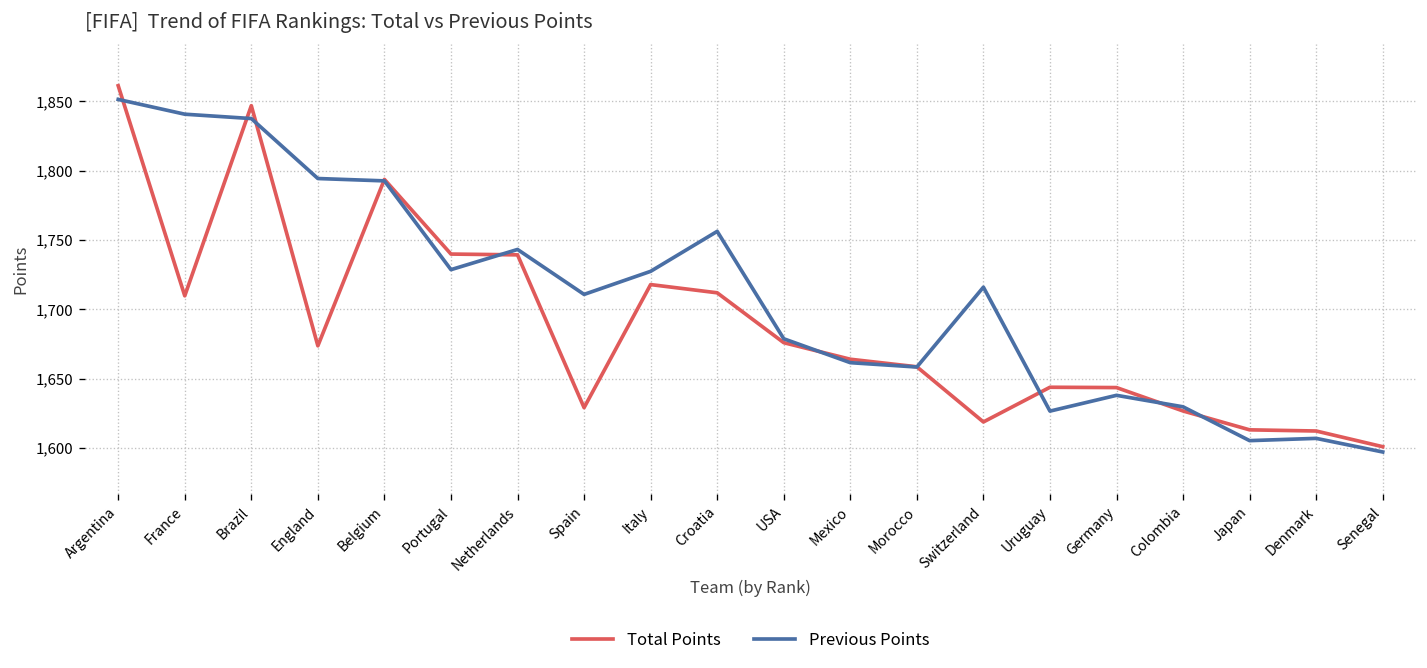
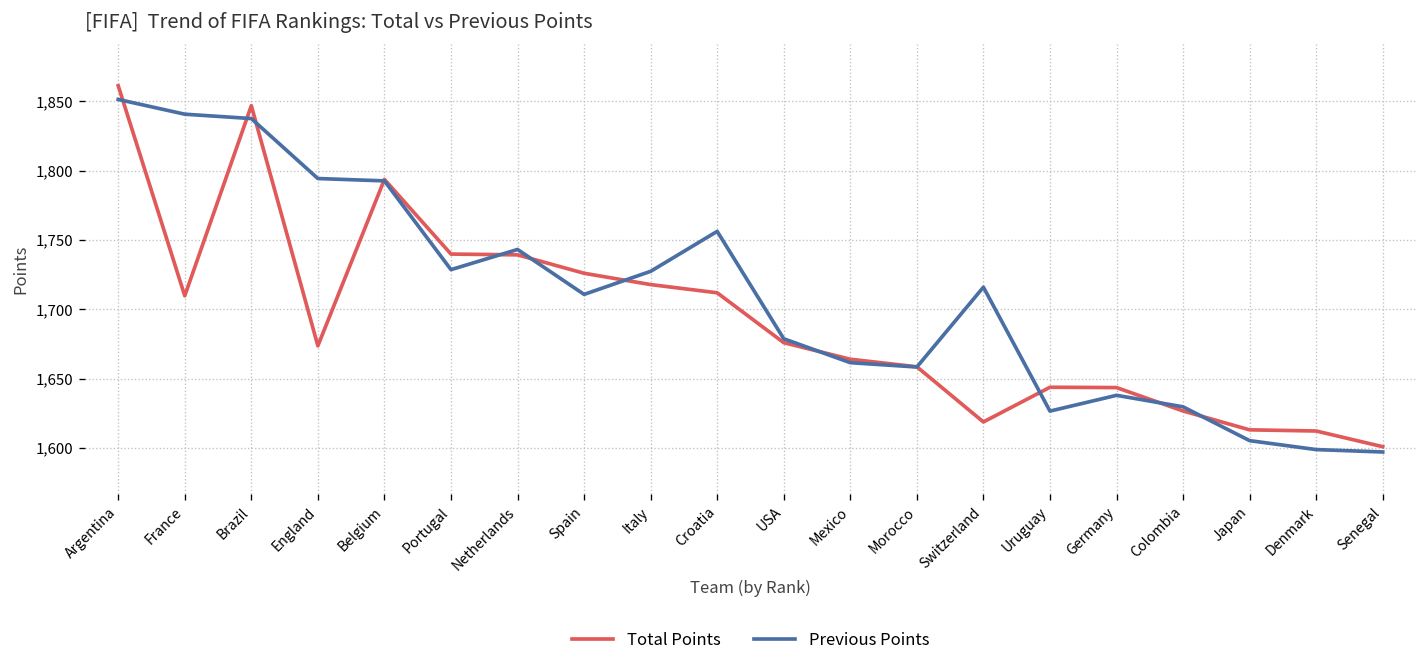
  {
    "Total Points": {
      "Argentina": "1,861",
      "France": "1,710",
      "Brazil": "1,847",
      "England": "1,674",
      "Portugal": "1,740",
      "Netherlands": "1,739",
-     "Spain": "1,629",
+     "Spain": "1,726",
      "Italy": "1,718",
      "Croatia": "1,712",
      "USA": "1,676",
      "Mexico": "1,664",
      "Switzerland": "1,619",
      "Uruguay": "1,644",
      "Germany": "1,643",
      "Colombia": "1,627",
      "Japan": "1,613",
      "Denmark": "1,612",
      "Senegal": "1,601"
    },
    "Previous Points": {
      "Argentina": "1,851",
      "France": "1,841",
      "Brazil": "1,838",
      "England": "1,794",
      "Portugal": "1,729",
      "Netherlands": "1,743",
      "Spain": "1,711",
      "Italy": "1,727",
      "Croatia": "1,756",
      "USA": "1,679",
      "Mexico": "1,661",
      "Switzerland": "1,716",
      "Uruguay": "1,627",
      "Germany": "1,638",
      "Colombia": "1,630",
      "Japan": "1,605",
-     "Denmark": "1,607",
+     "Denmark": "1,599",
      "Senegal": "1,597"
    }
  }
